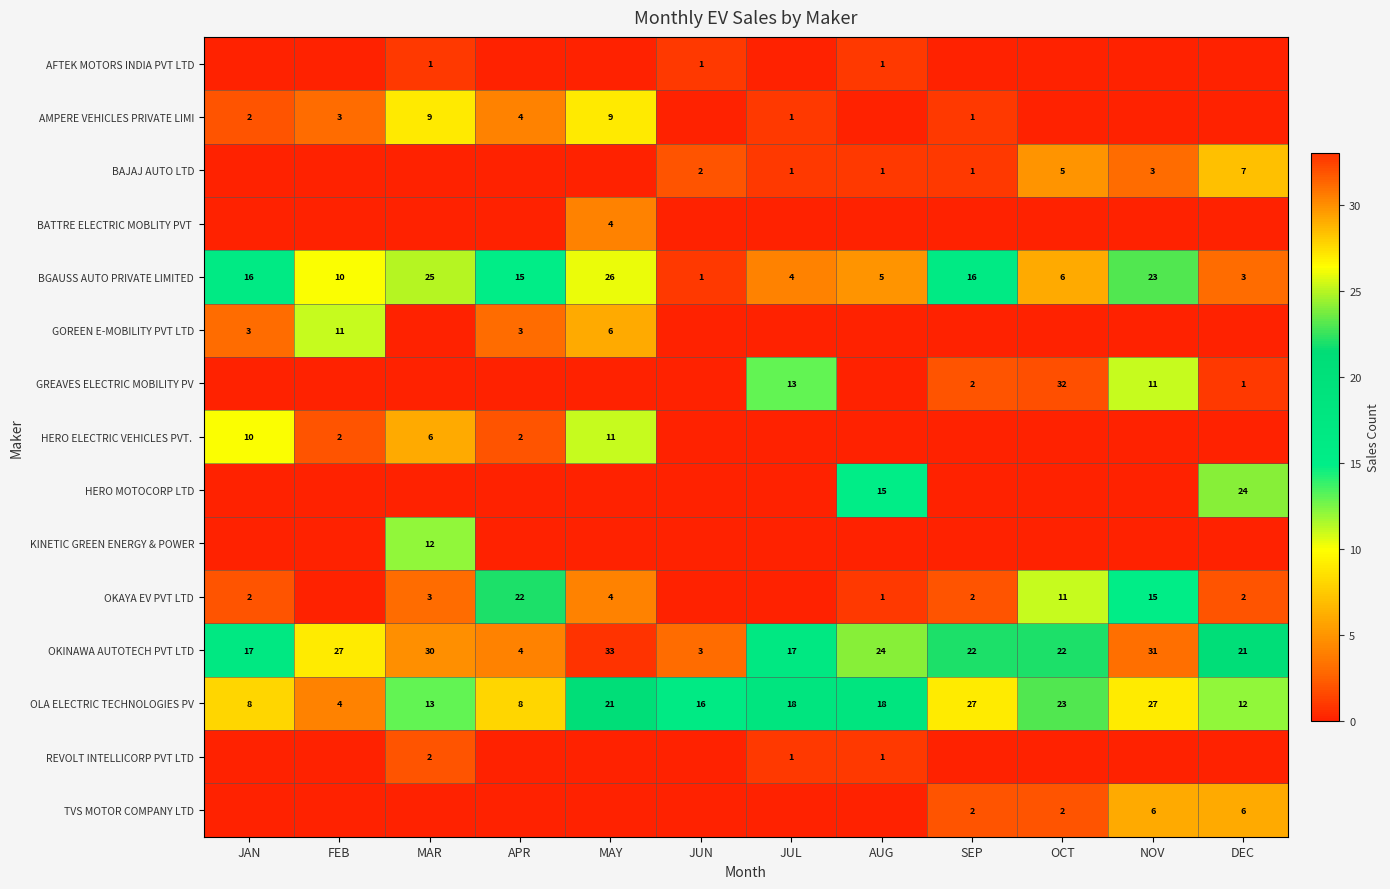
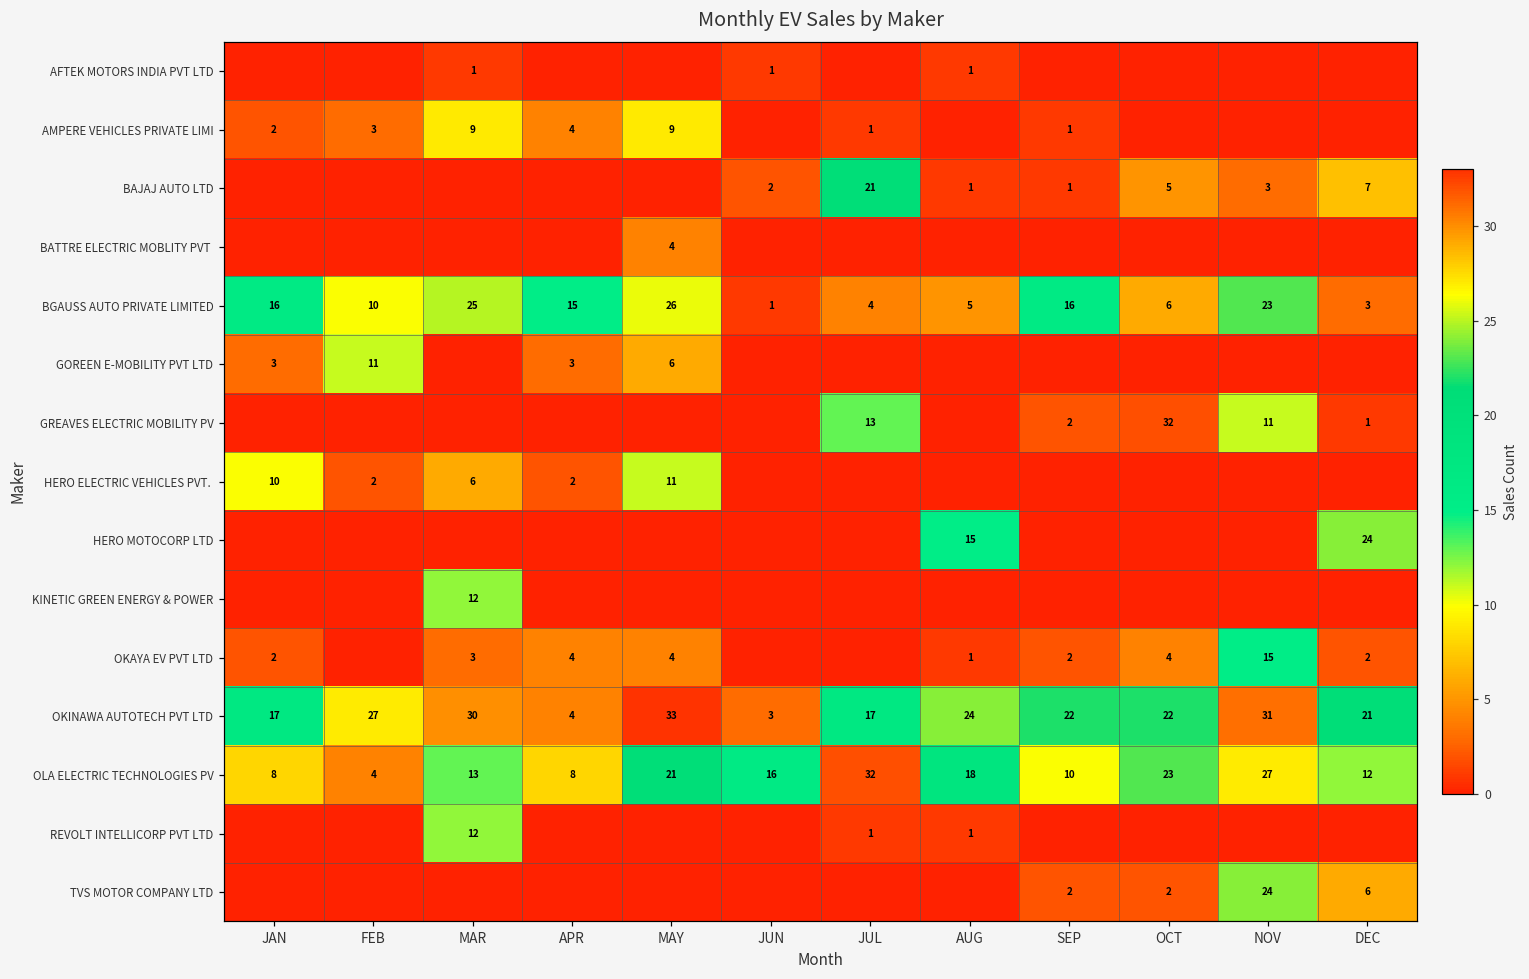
  {
    "AFTEK MOTORS INDIA PVT LTD": {
      "MAR": 1,
      "JUN": 1,
      "AUG": 1
    },
    "AMPERE VEHICLES PRIVATE LIMI": {
      "JAN": 2,
      "FEB": 3,
      "MAR": 9,
      "APR": 4,
      "MAY": 9,
      "JUL": 1,
      "SEP": 1
    },
    "BAJAJ AUTO LTD": {
      "JUN": 2,
-     "JUL": 1,
+     "JUL": 21,
      "AUG": 1,
      "SEP": 1,
      "OCT": 5,
      "NOV": 3,
      "DEC": 7
    },
    "BATTRE ELECTRIC MOBLITY PVT": {
      "MAY": 4
    },
    "BGAUSS AUTO PRIVATE LIMITED": {
      "JAN": 16,
      "FEB": 10,
      "MAR": 25,
      "APR": 15,
      "MAY": 26,
      "JUN": 1,
      "JUL": 4,
      "AUG": 5,
      "SEP": 16,
      "OCT": 6,
      "NOV": 23,
      "DEC": 3
    },
    "GOREEN E-MOBILITY PVT LTD": {
      "JAN": 3,
      "FEB": 11,
      "APR": 3,
      "MAY": 6
    },
    "GREAVES ELECTRIC MOBILITY PV": {
      "JUL": 13,
      "SEP": 2,
      "OCT": 32,
      "NOV": 11,
      "DEC": 1
    },
    "HERO ELECTRIC VEHICLES PVT.": {
      "JAN": 10,
      "FEB": 2,
      "MAR": 6,
      "APR": 2,
      "MAY": 11
    },
    "HERO MOTOCORP LTD": {
      "AUG": 15,
      "DEC": 24
    },
    "KINETIC GREEN ENERGY & POWER": {
      "MAR": 12
    },
    "OKAYA EV PVT LTD": {
      "JAN": 2,
      "MAR": 3,
-     "APR": 22,
+     "APR": 4,
      "MAY": 4,
      "AUG": 1,
      "SEP": 2,
-     "OCT": 11,
+     "OCT": 4,
      "NOV": 15,
      "DEC": 2
    },
    "OKINAWA AUTOTECH PVT LTD": {
      "JAN": 17,
      "FEB": 27,
      "MAR": 30,
      "APR": 4,
      "MAY": 33,
      "JUN": 3,
      "JUL": 17,
      "AUG": 24,
      "SEP": 22,
      "OCT": 22,
      "NOV": 31,
      "DEC": 21
    },
    "OLA ELECTRIC TECHNOLOGIES PV": {
      "JAN": 8,
      "FEB": 4,
      "MAR": 13,
      "APR": 8,
      "MAY": 21,
      "JUN": 16,
-     "JUL": 18,
+     "JUL": 32,
      "AUG": 18,
-     "SEP": 27,
+     "SEP": 10,
      "OCT": 23,
      "NOV": 27,
      "DEC": 12
    },
    "REVOLT INTELLICORP PVT LTD": {
-     "MAR": 2,
+     "MAR": 12,
      "JUL": 1,
      "AUG": 1
    },
    "TVS MOTOR COMPANY LTD": {
      "SEP": 2,
      "OCT": 2,
-     "NOV": 6,
+     "NOV": 24,
      "DEC": 6
    }
  }
